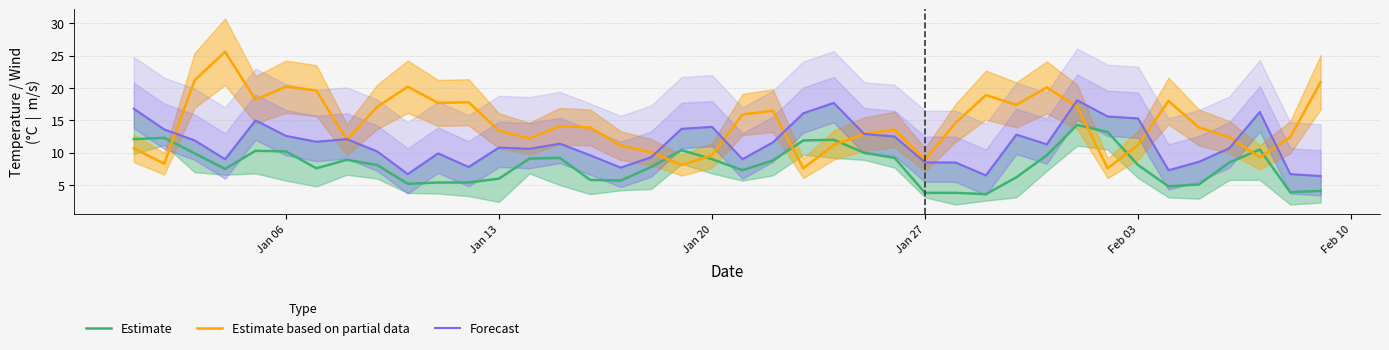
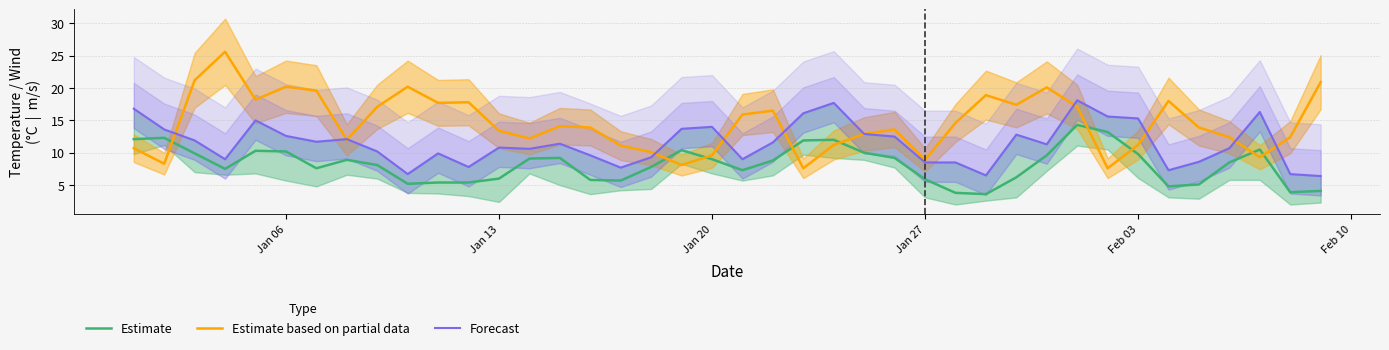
  {
    "Estimate": {
      "Jan 06": 10,
      "Jan 13": 6,
      "Jan 20": 9,
-     "Jan 27": 4,
-     "Feb 03": 8
+     "Jan 27": 6,
+     "Feb 03": 10
    }
  }
